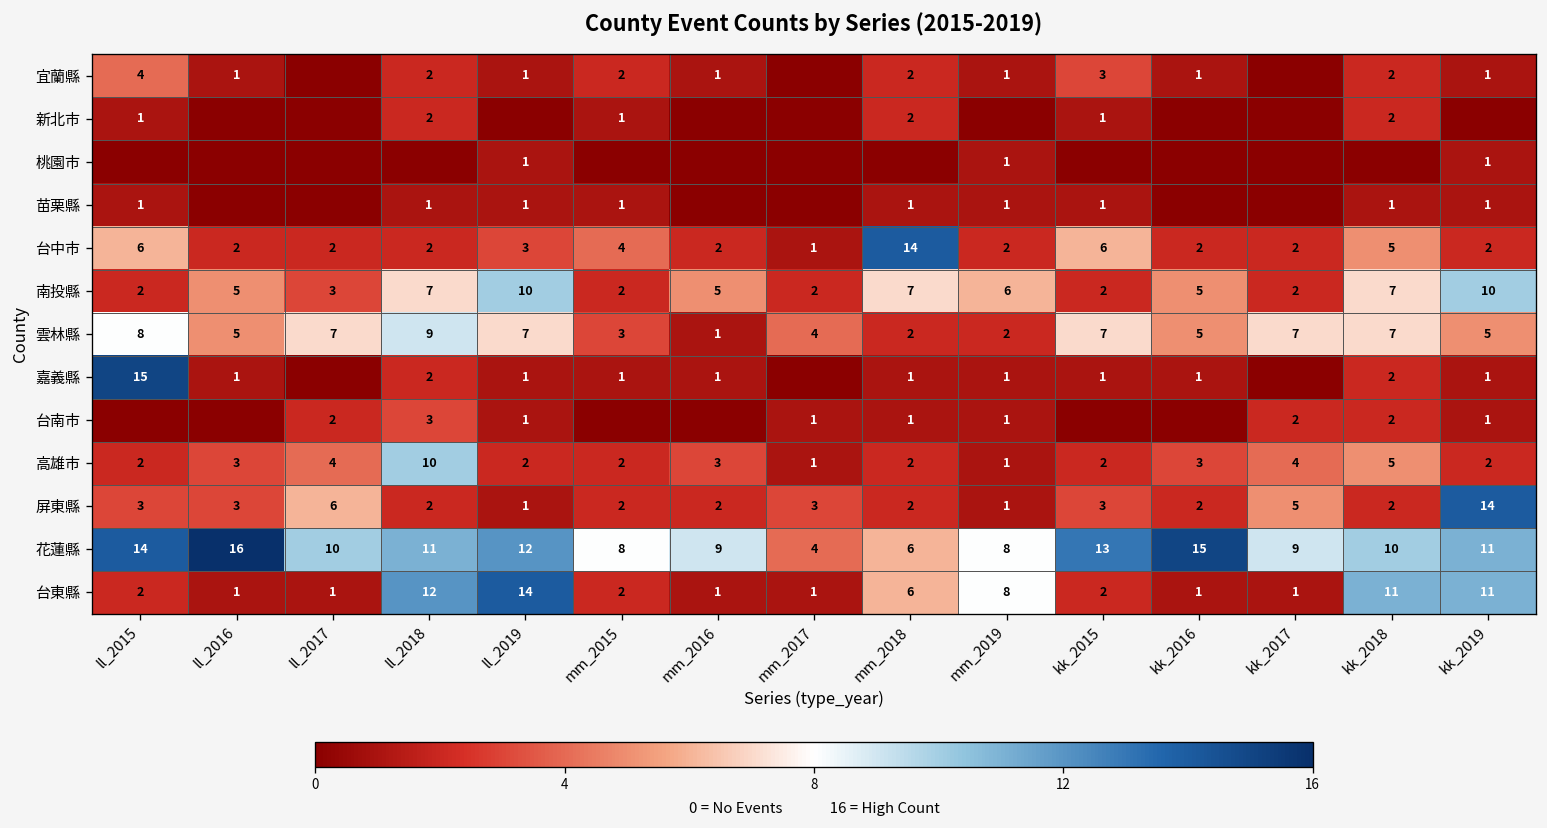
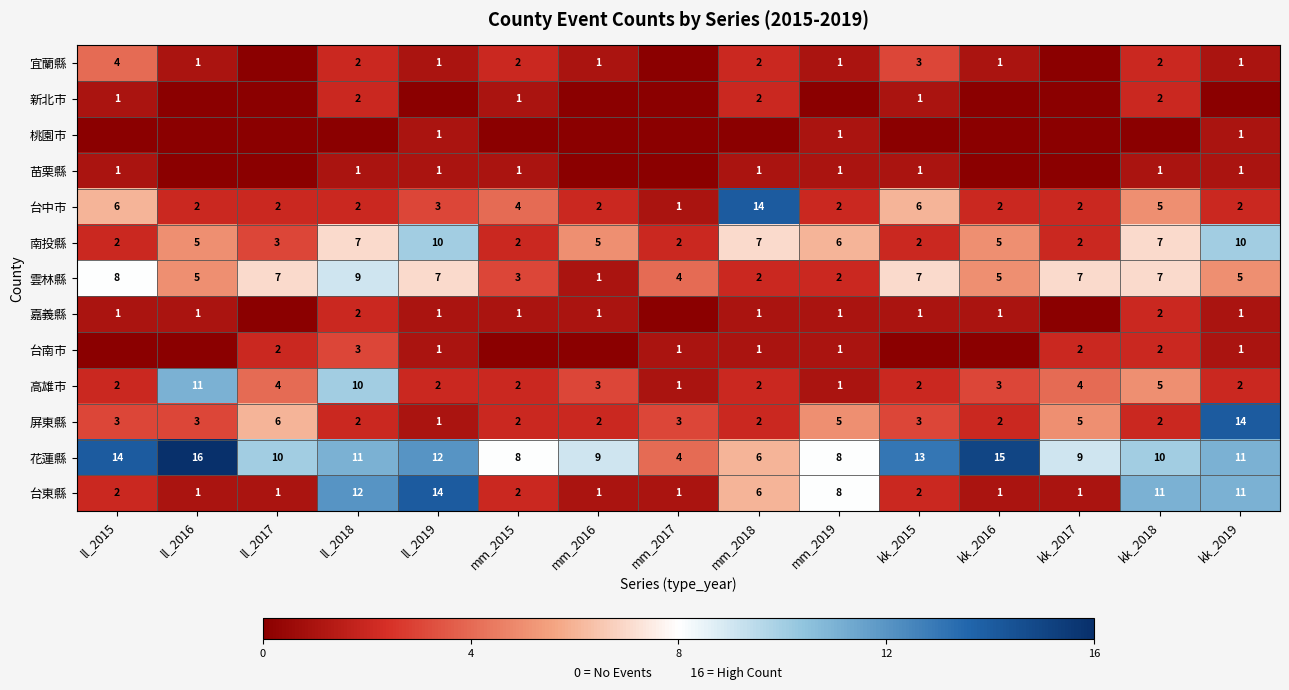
  {
    "宜蘭縣": {
      "ll_2015": 4,
      "ll_2016": 1,
      "ll_2018": 2,
      "ll_2019": 1,
      "mm_2015": 2,
      "mm_2016": 1,
      "mm_2018": 2,
      "mm_2019": 1,
      "kk_2015": 3,
      "kk_2016": 1,
      "kk_2018": 2,
      "kk_2019": 1
    },
    "新北市": {
      "ll_2015": 1,
      "ll_2018": 2,
      "mm_2015": 1,
      "mm_2018": 2,
      "kk_2015": 1,
      "kk_2018": 2
    },
    "桃園市": {
      "ll_2019": 1,
      "mm_2019": 1,
      "kk_2019": 1
    },
    "苗栗縣": {
      "ll_2015": 1,
      "ll_2018": 1,
      "ll_2019": 1,
      "mm_2015": 1,
      "mm_2018": 1,
      "mm_2019": 1,
      "kk_2015": 1,
      "kk_2018": 1,
      "kk_2019": 1
    },
    "台中市": {
      "ll_2015": 6,
      "ll_2016": 2,
      "ll_2017": 2,
      "ll_2018": 2,
      "ll_2019": 3,
      "mm_2015": 4,
      "mm_2016": 2,
      "mm_2017": 1,
      "mm_2018": 14,
      "mm_2019": 2,
      "kk_2015": 6,
      "kk_2016": 2,
      "kk_2017": 2,
      "kk_2018": 5,
      "kk_2019": 2
    },
    "南投縣": {
      "ll_2015": 2,
      "ll_2016": 5,
      "ll_2017": 3,
      "ll_2018": 7,
      "ll_2019": 10,
      "mm_2015": 2,
      "mm_2016": 5,
      "mm_2017": 2,
      "mm_2018": 7,
      "mm_2019": 6,
      "kk_2015": 2,
      "kk_2016": 5,
      "kk_2017": 2,
      "kk_2018": 7,
      "kk_2019": 10
    },
    "雲林縣": {
      "ll_2015": 8,
      "ll_2016": 5,
      "ll_2017": 7,
      "ll_2018": 9,
      "ll_2019": 7,
      "mm_2015": 3,
      "mm_2016": 1,
      "mm_2017": 4,
      "mm_2018": 2,
      "mm_2019": 2,
      "kk_2015": 7,
      "kk_2016": 5,
      "kk_2017": 7,
      "kk_2018": 7,
      "kk_2019": 5
    },
    "嘉義縣": {
-     "ll_2015": 15,
+     "ll_2015": 1,
      "ll_2016": 1,
      "ll_2018": 2,
      "ll_2019": 1,
      "mm_2015": 1,
      "mm_2016": 1,
      "mm_2018": 1,
      "mm_2019": 1,
      "kk_2015": 1,
      "kk_2016": 1,
      "kk_2018": 2,
      "kk_2019": 1
    },
    "台南市": {
      "ll_2017": 2,
      "ll_2018": 3,
      "ll_2019": 1,
      "mm_2017": 1,
      "mm_2018": 1,
      "mm_2019": 1,
      "kk_2017": 2,
      "kk_2018": 2,
      "kk_2019": 1
    },
    "高雄市": {
      "ll_2015": 2,
-     "ll_2016": 3,
+     "ll_2016": 11,
      "ll_2017": 4,
      "ll_2018": 10,
      "ll_2019": 2,
      "mm_2015": 2,
      "mm_2016": 3,
      "mm_2017": 1,
      "mm_2018": 2,
      "mm_2019": 1,
      "kk_2015": 2,
      "kk_2016": 3,
      "kk_2017": 4,
      "kk_2018": 5,
      "kk_2019": 2
    },
    "屏東縣": {
      "ll_2015": 3,
      "ll_2016": 3,
      "ll_2017": 6,
      "ll_2018": 2,
      "ll_2019": 1,
      "mm_2015": 2,
      "mm_2016": 2,
      "mm_2017": 3,
      "mm_2018": 2,
-     "mm_2019": 1,
+     "mm_2019": 5,
      "kk_2015": 3,
      "kk_2016": 2,
      "kk_2017": 5,
      "kk_2018": 2,
      "kk_2019": 14
    },
    "花蓮縣": {
      "ll_2015": 14,
      "ll_2016": 16,
      "ll_2017": 10,
      "ll_2018": 11,
      "ll_2019": 12,
      "mm_2015": 8,
      "mm_2016": 9,
      "mm_2017": 4,
      "mm_2018": 6,
      "mm_2019": 8,
      "kk_2015": 13,
      "kk_2016": 15,
      "kk_2017": 9,
      "kk_2018": 10,
      "kk_2019": 11
    },
    "台東縣": {
      "ll_2015": 2,
      "ll_2016": 1,
      "ll_2017": 1,
      "ll_2018": 12,
      "ll_2019": 14,
      "mm_2015": 2,
      "mm_2016": 1,
      "mm_2017": 1,
      "mm_2018": 6,
      "mm_2019": 8,
      "kk_2015": 2,
      "kk_2016": 1,
      "kk_2017": 1,
      "kk_2018": 11,
      "kk_2019": 11
    }
  }
